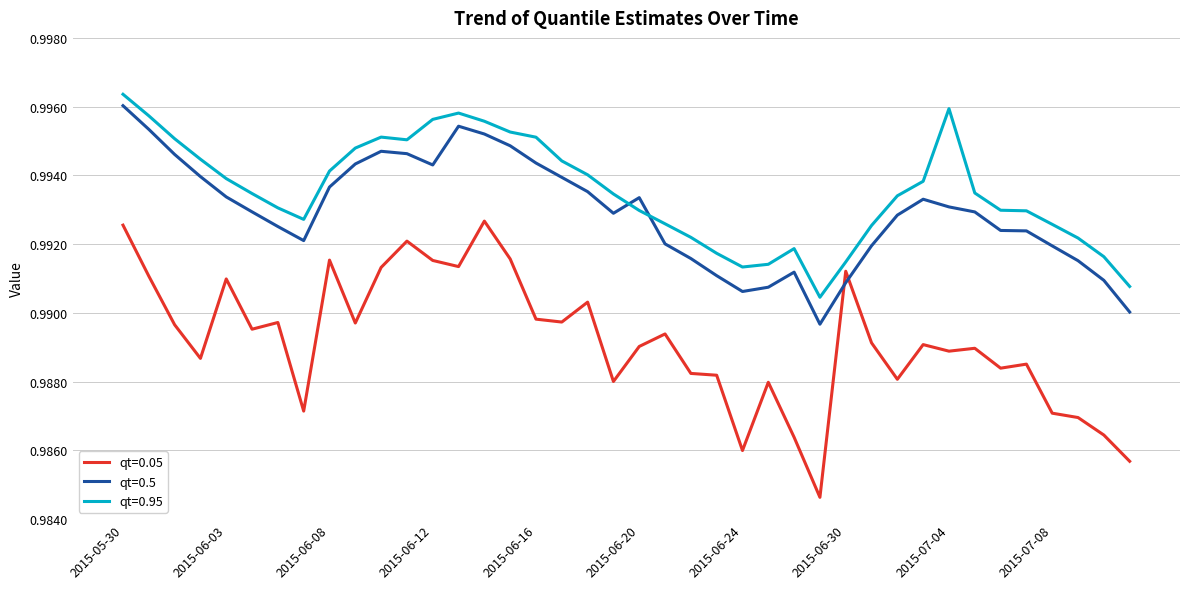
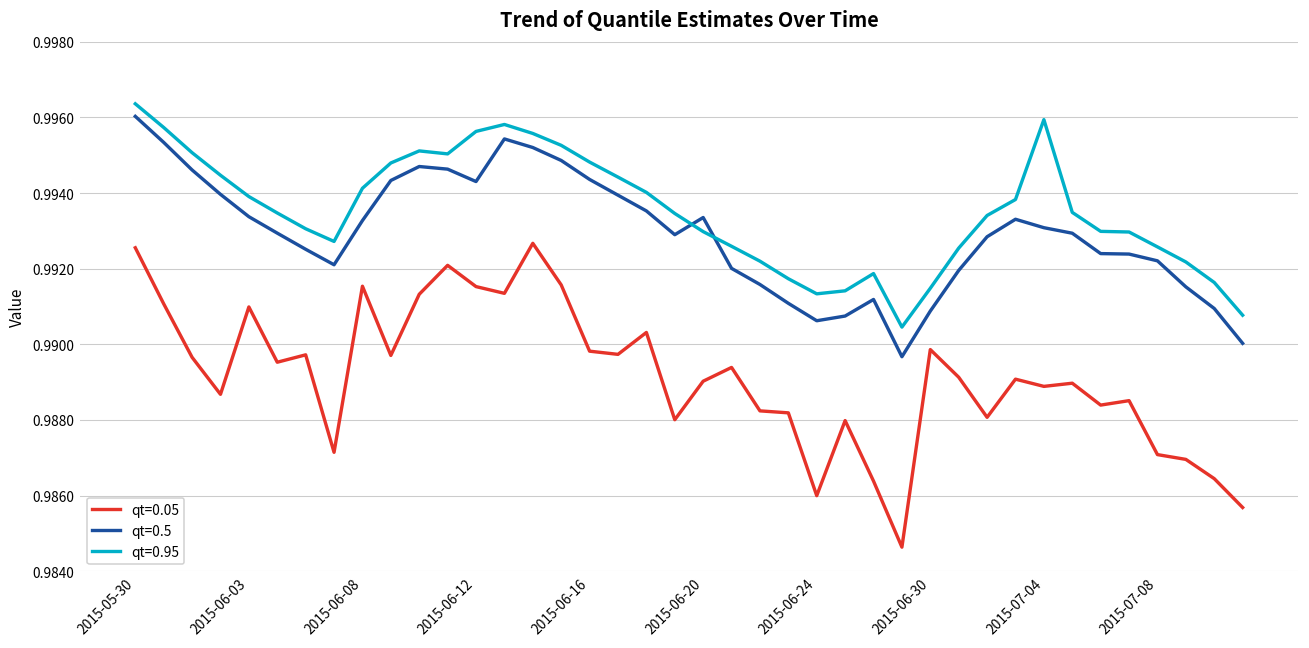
  {
    "qt=0.05": {
      "2015-05-30": 0.9926,
      "2015-06-03": 0.9910,
      "2015-06-08": 0.9915,
      "2015-06-12": 0.9915,
      "2015-06-16": 0.9898,
      "2015-06-20": 0.9890,
      "2015-06-24": 0.9860,
-     "2015-06-30": 0.9912,
+     "2015-06-30": 0.9899,
      "2015-07-04": 0.9889,
      "2015-07-08": 0.9871
    },
    "qt=0.5": {
      "2015-05-30": 0.9960,
      "2015-06-03": 0.9934,
-     "2015-06-08": 0.9937,
+     "2015-06-08": 0.9933,
      "2015-06-12": 0.9943,
      "2015-06-16": 0.9944,
      "2015-06-20": 0.9934,
      "2015-06-24": 0.9906,
      "2015-06-30": 0.9909,
      "2015-07-04": 0.9931,
-     "2015-07-08": 0.9919
+     "2015-07-08": 0.9922
    },
    "qt=0.95": {
      "2015-05-30": 0.9964,
      "2015-06-03": 0.9939,
      "2015-06-08": 0.9941,
      "2015-06-12": 0.9956,
-     "2015-06-16": 0.9951,
+     "2015-06-16": 0.9948,
      "2015-06-20": 0.9930,
      "2015-06-24": 0.9913,
      "2015-06-30": 0.9915,
      "2015-07-04": 0.9959,
      "2015-07-08": 0.9926
    }
  }
